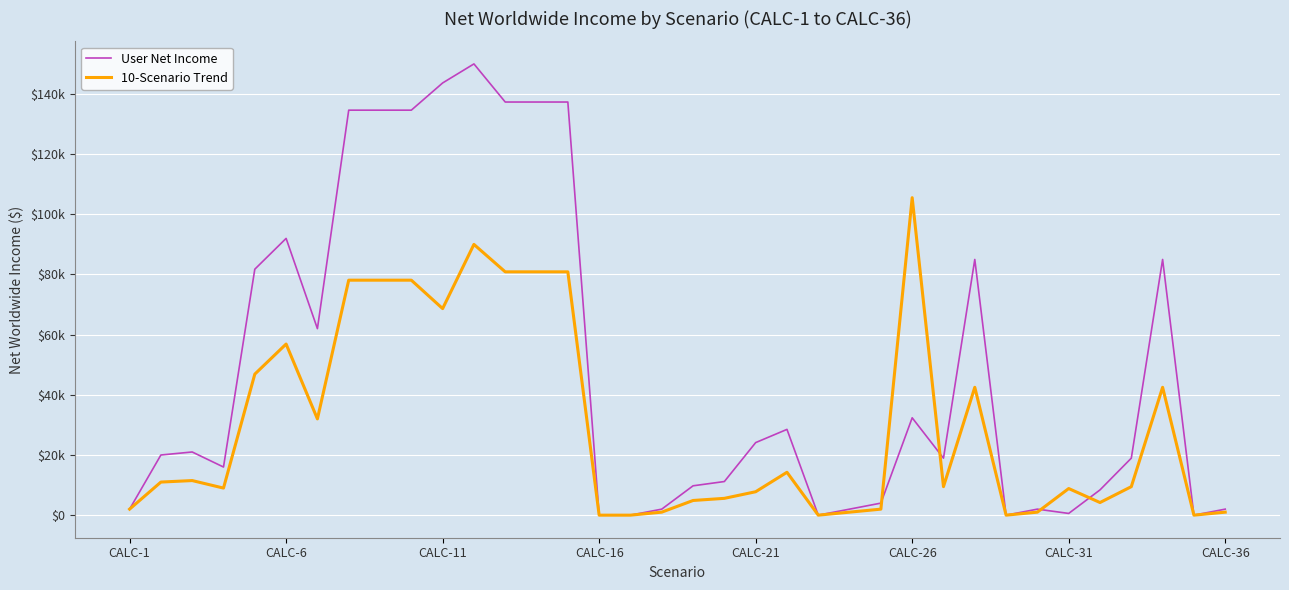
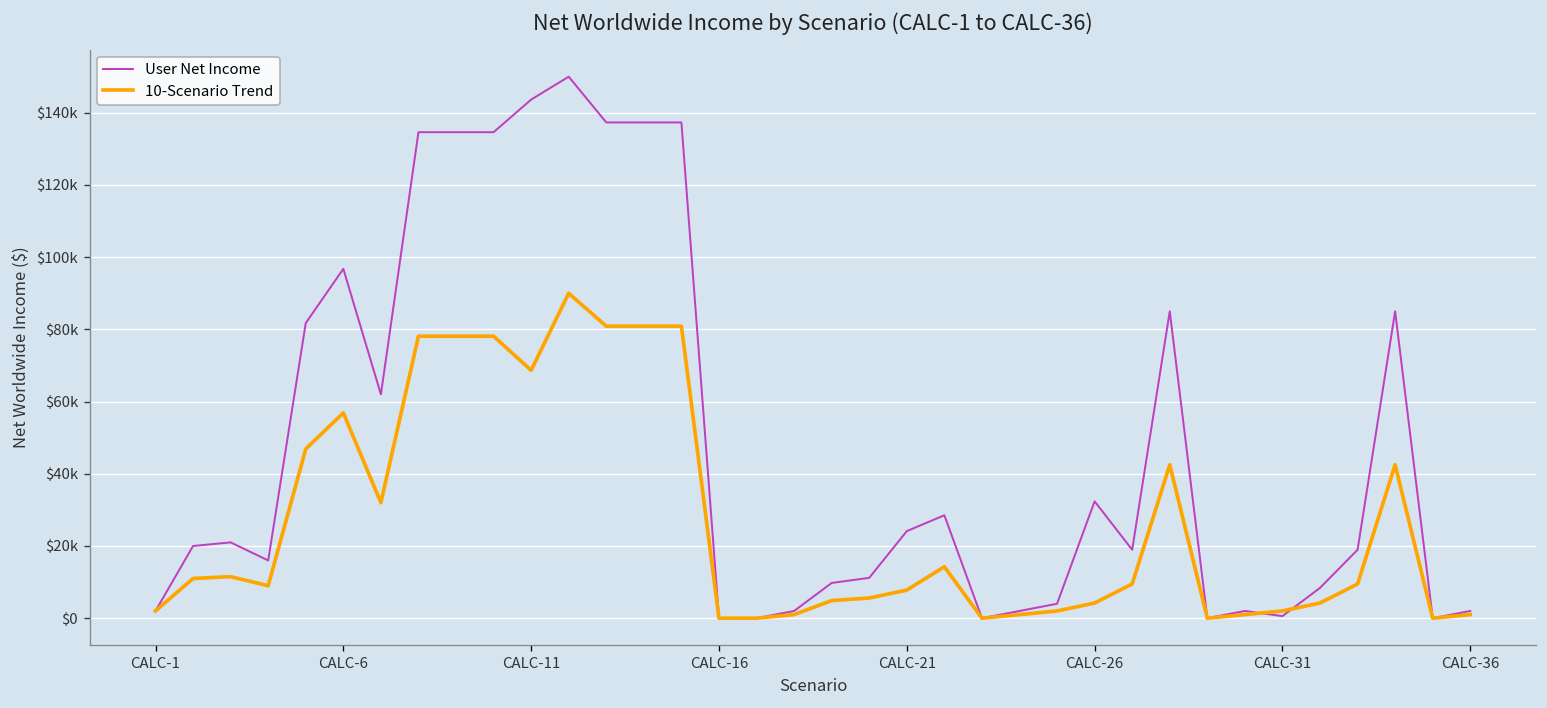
  {
    "User Net Income": {
-     "CALC-6": "$92000",
+     "CALC-6": "$97000",
      "CALC-11": "$144000",
      "CALC-21": "$24000",
      "CALC-26": "$32000",
      "CALC-31": "$1000",
      "CALC-36": "$2000"
    },
    "10-Scenario Trend": {
      "CALC-6": "$57000",
      "CALC-11": "$69000",
      "CALC-21": "$8000",
-     "CALC-26": "$106000",
-     "CALC-31": "$9000",
+     "CALC-26": "$4000",
+     "CALC-31": "$2000",
      "CALC-36": "$1000"
    }
  }
